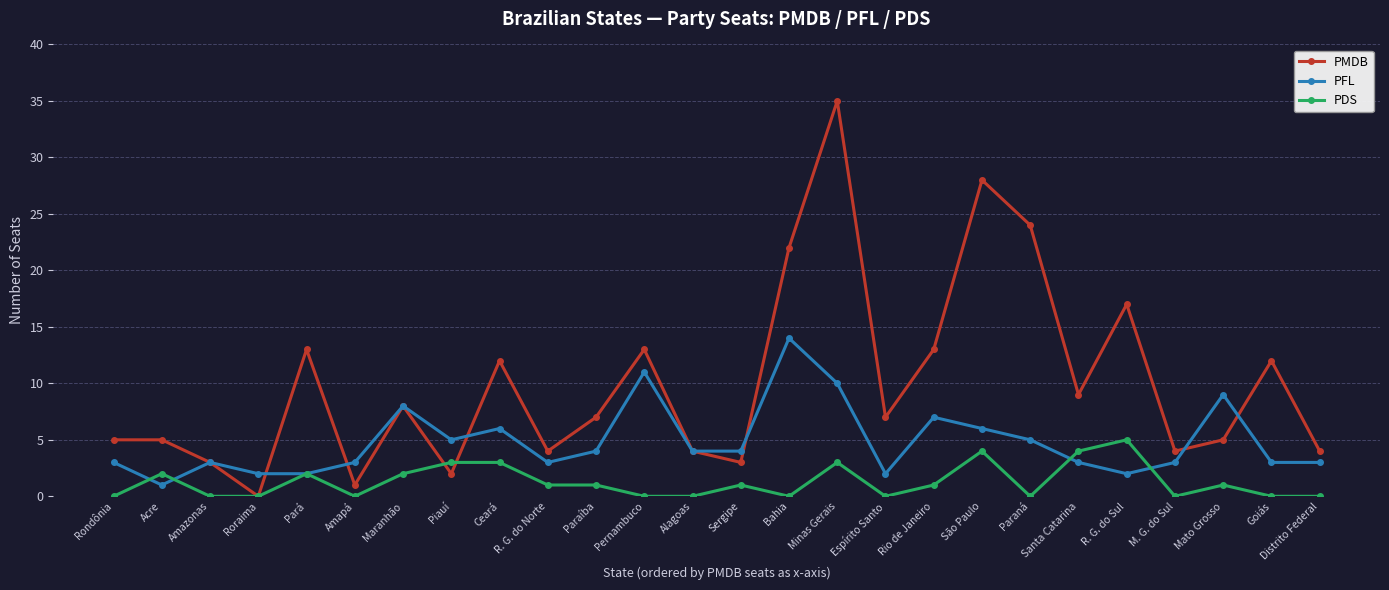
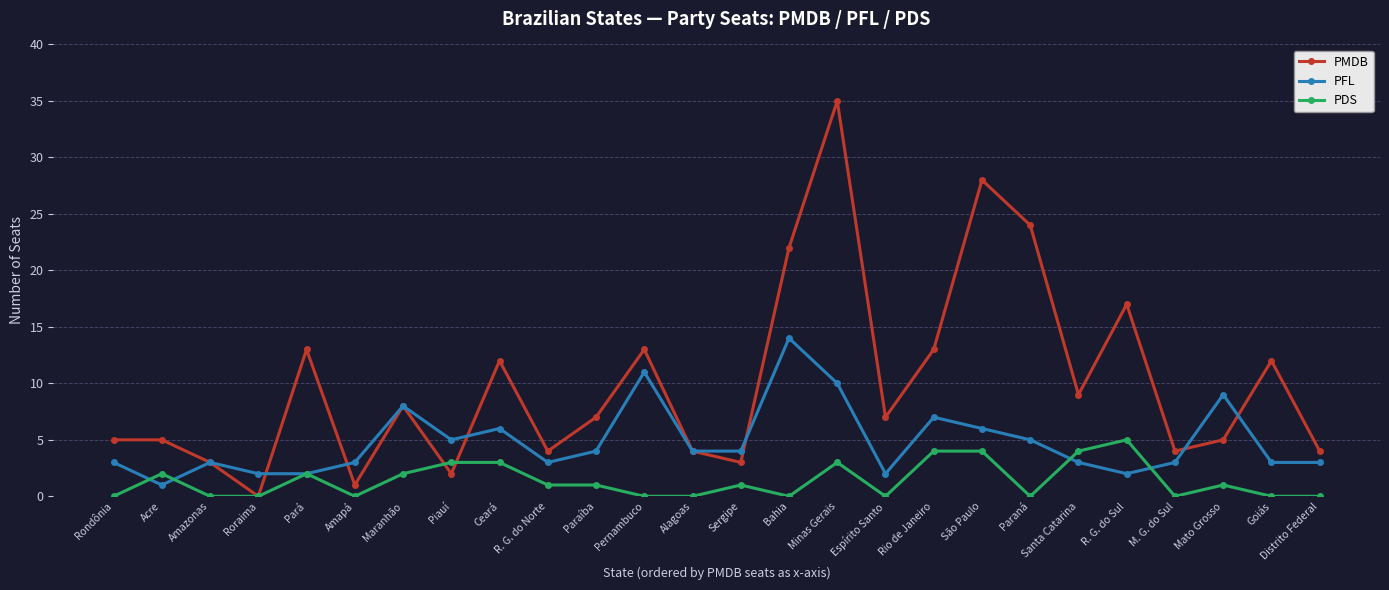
  {
    "PMDB": {
      "Rondônia": 5,
      "Acre": 5,
      "Pará": 13,
      "Amapá": 1,
      "Piauí": 2,
      "Ceará": 12,
      "R. G. do Norte": 4,
      "Paraíba": 7,
      "Pernambuco": 13,
      "Sergipe": 3,
      "Bahia": 22,
      "Minas Gerais": 35,
      "Espírito Santo": 7,
      "Rio de Janeiro": 13,
      "São Paulo": 28,
      "Paraná": 24,
      "Santa Catarina": 9,
      "R. G. do Sul": 17,
      "M. G. do Sul": 4,
      "Mato Grosso": 5,
      "Goiás": 12,
      "Distrito Federal": 4
    },
    "PFL": {
      "Rondônia": 3,
      "Acre": 1,
      "Roraima": 2,
      "Amapá": 3,
      "Piauí": 5,
      "Ceará": 6,
      "R. G. do Norte": 3,
      "Paraíba": 4,
      "Pernambuco": 11,
      "Sergipe": 4,
      "Bahia": 14,
      "Minas Gerais": 10,
      "Espírito Santo": 2,
      "Rio de Janeiro": 7,
      "São Paulo": 6,
      "Paraná": 5,
      "Santa Catarina": 3,
      "R. G. do Sul": 2,
      "M. G. do Sul": 3,
      "Mato Grosso": 9,
      "Goiás": 3,
      "Distrito Federal": 3
    },
    "PDS": {
      "Rondônia": 0,
      "Acre": 2,
      "Amazonas": 0,
      "Amapá": 0,
      "Maranhão": 2,
      "Piauí": 3,
      "Ceará": 3,
      "R. G. do Norte": 1,
      "Paraíba": 1,
      "Pernambuco": 0,
      "Alagoas": 0,
      "Sergipe": 1,
      "Bahia": 0,
      "Minas Gerais": 3,
      "Espírito Santo": 0,
-     "Rio de Janeiro": 1,
+     "Rio de Janeiro": 4,
      "São Paulo": 4,
      "Paraná": 0,
      "Santa Catarina": 4,
      "R. G. do Sul": 5,
      "M. G. do Sul": 0,
      "Mato Grosso": 1,
      "Goiás": 0,
      "Distrito Federal": 0
    }
  }
